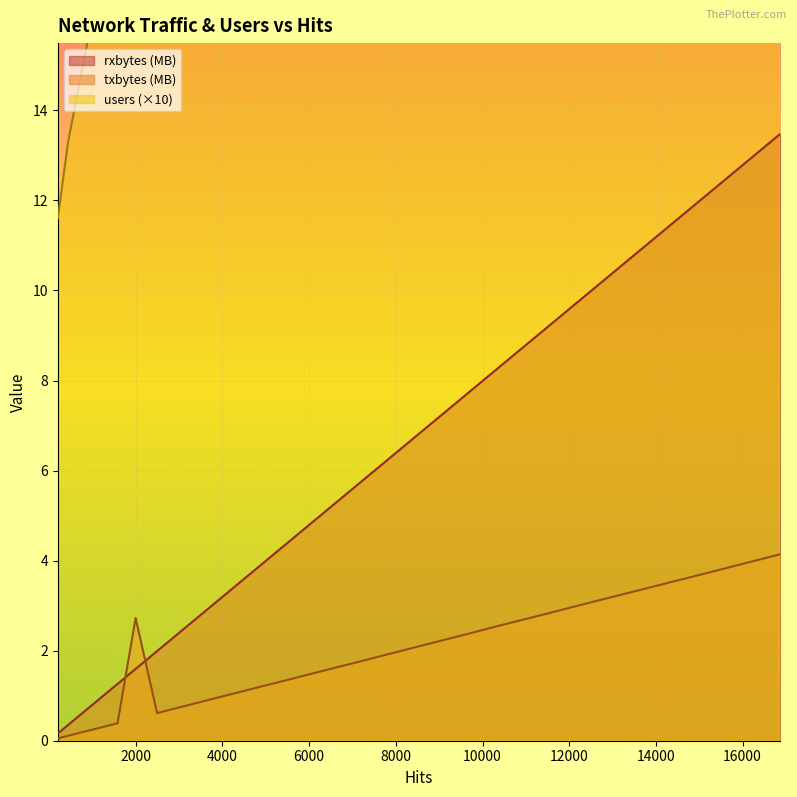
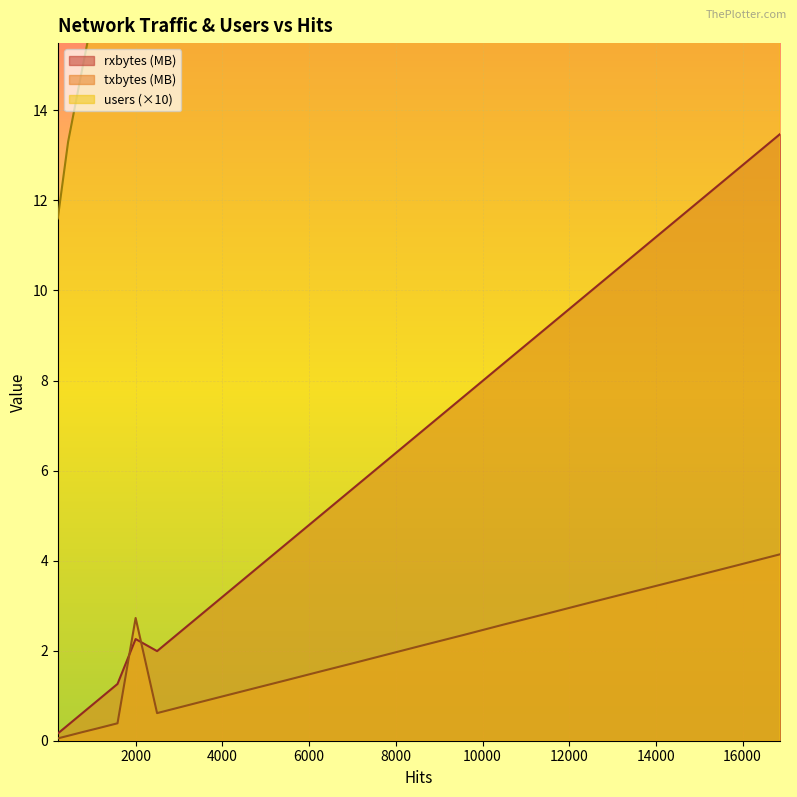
  {
    "rxbytes (MB)": {
-     "2000": 1.6
+     "2000": 2.3
    },
    "txbytes (MB)": {
      "2000": 2.7
    }
  }
